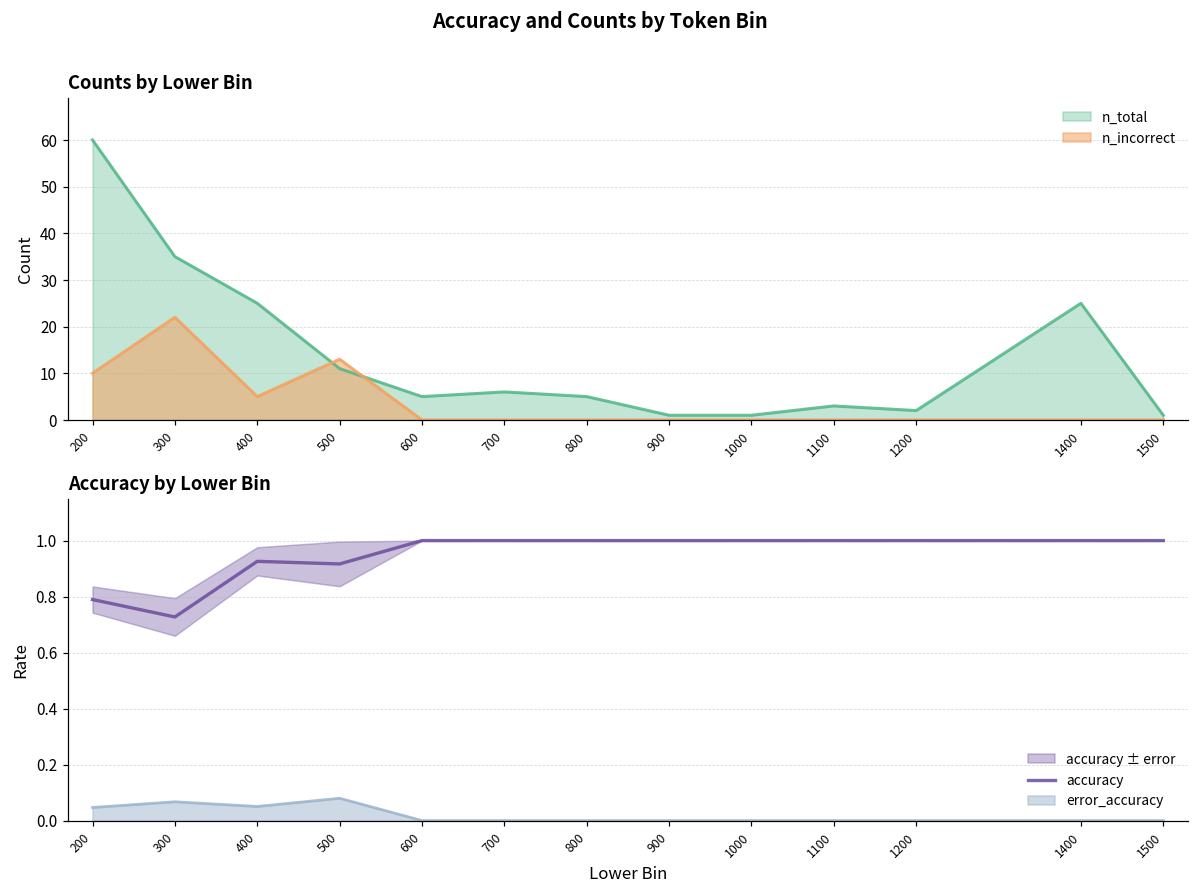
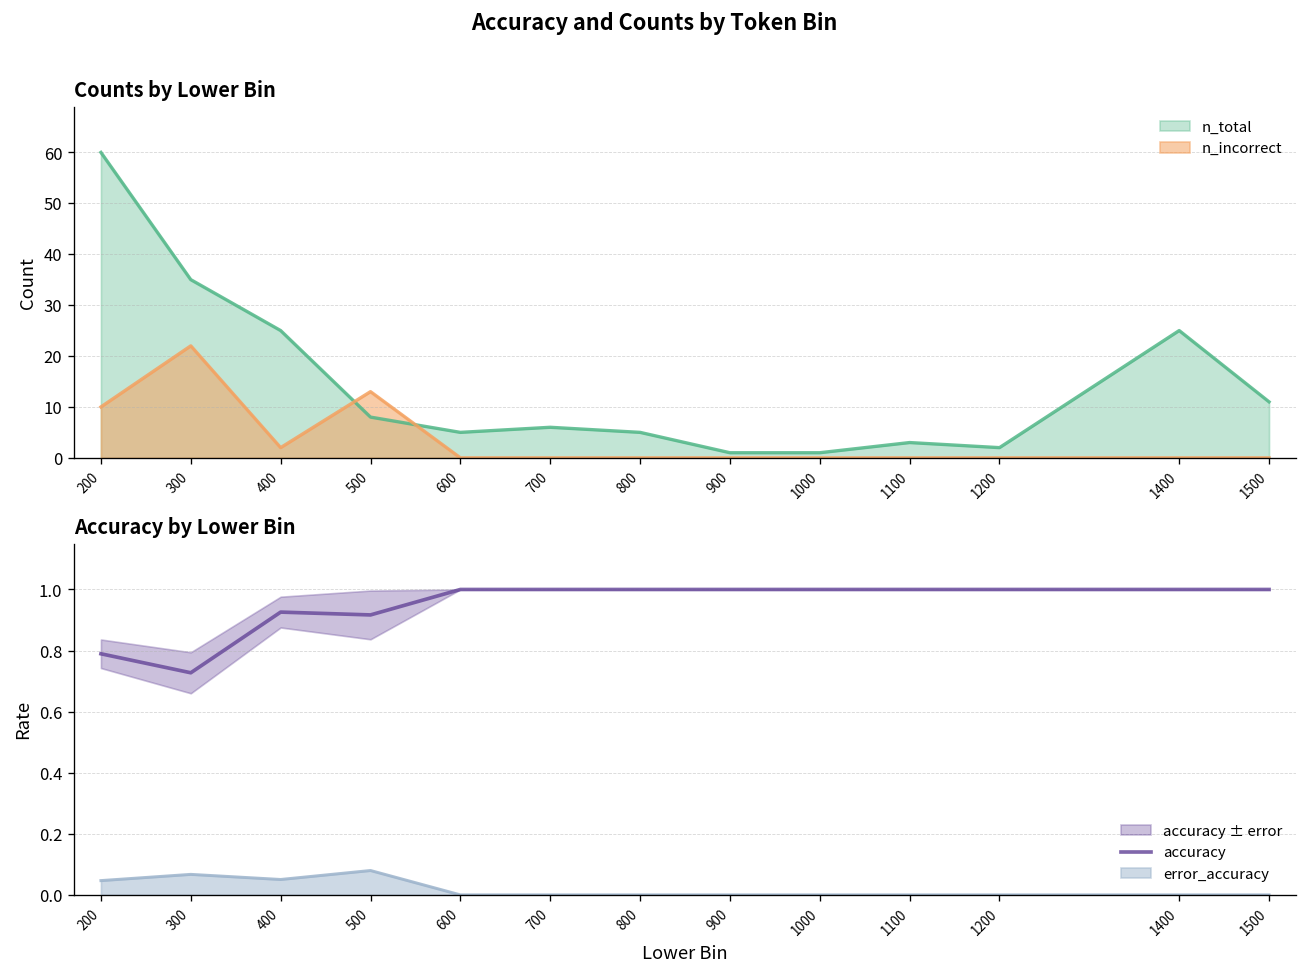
  {
    "Counts by Lower Bin": {
      "n_total": {
        "200": 60,
        "300": 35,
        "400": 25,
-       "500": 11,
+       "500": 8,
        "600": 5,
        "700": 6,
        "800": 5,
        "900": 1,
        "1000": 1,
        "1100": 3,
        "1200": 2,
        "1400": 25,
-       "1500": 1
+       "1500": 11
      },
      "n_incorrect": {
        "200": 10,
        "300": 22,
-       "400": 5,
+       "400": 2,
        "500": 13,
        "600": 0,
        "700": 0,
        "800": 0,
        "900": 0,
        "1000": 0,
        "1100": 0,
        "1200": 0,
        "1400": 0,
        "1500": 0
      }
    }
  }
